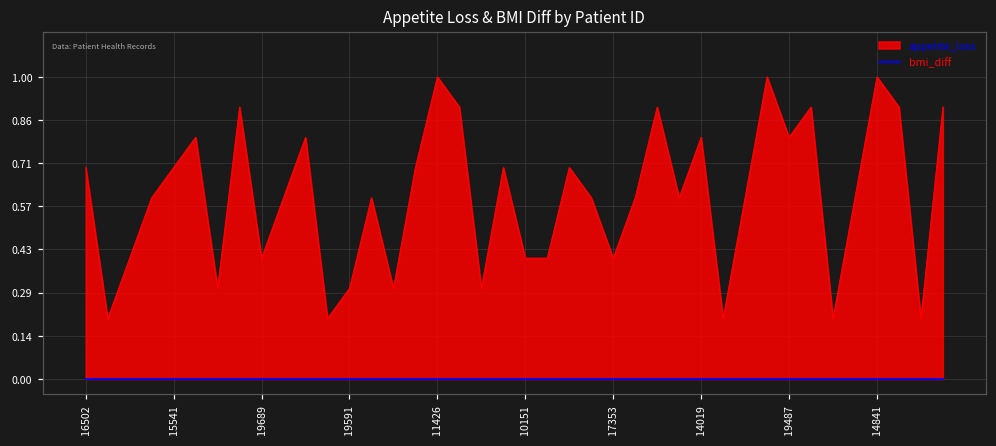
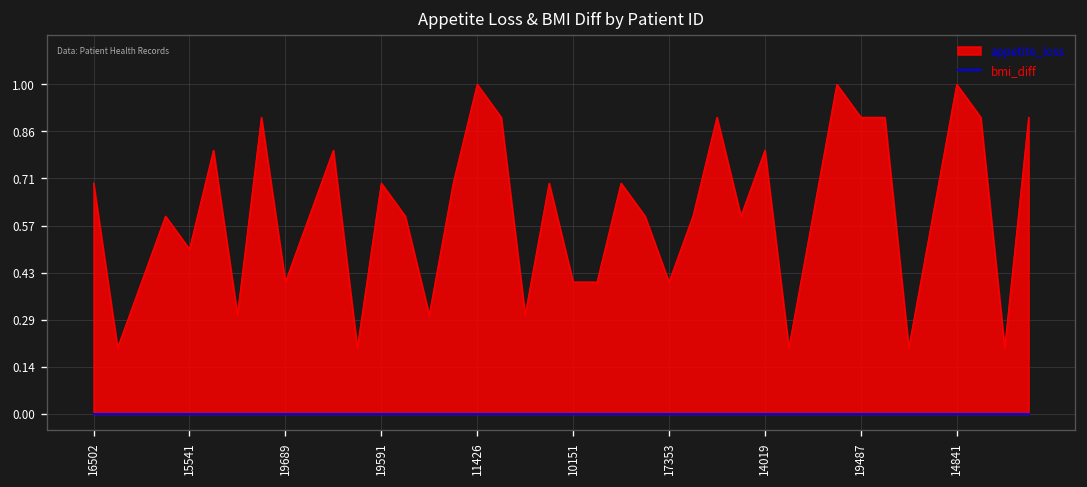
  {
    "appetite_loss": {
      "16502": 0.7,
-     "15541": 0.7,
+     "15541": 0.5,
      "19689": 0.4,
-     "19591": 0.3,
+     "19591": 0.7,
      "11426": 1.0,
      "10151": 0.4,
      "17353": 0.4,
      "14019": 0.8,
-     "19487": 0.8,
+     "19487": 0.9,
      "14841": 1.0
    },
    "bmi_diff": {
      "16502": 0.0,
      "15541": 0.0,
      "19689": 0.0,
      "19591": 0.0,
      "11426": 0.0,
      "10151": 0.0,
      "17353": 0.0,
      "14019": 0.0,
      "19487": 0.0,
      "14841": 0.0
    }
  }
